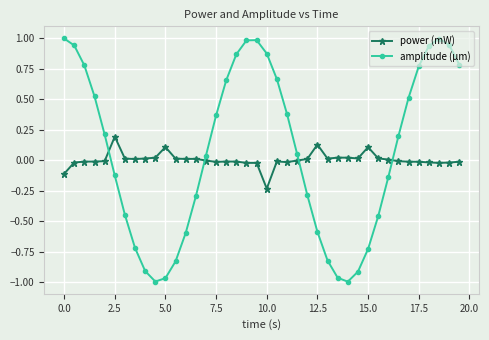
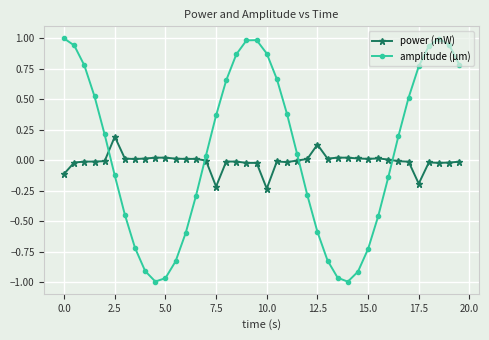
  {
    "power (mW)": {
      "0.0": -0.11,
      "2.5": 0.19,
-     "5.0": 0.11,
-     "7.5": -0.01,
+     "5.0": 0.02,
+     "7.5": -0.22,
      "10.0": -0.23,
      "12.5": 0.13,
-     "15.0": 0.11,
-     "17.5": -0.01
+     "15.0": 0.01,
+     "17.5": -0.19
    },
    "amplitude (µm)": {
      "0.0": 1.00,
      "2.5": -0.13,
      "5.0": -0.97,
      "7.5": 0.37,
      "10.0": 0.88,
      "12.5": -0.59,
      "15.0": -0.73,
      "17.5": 0.77
    }
  }
